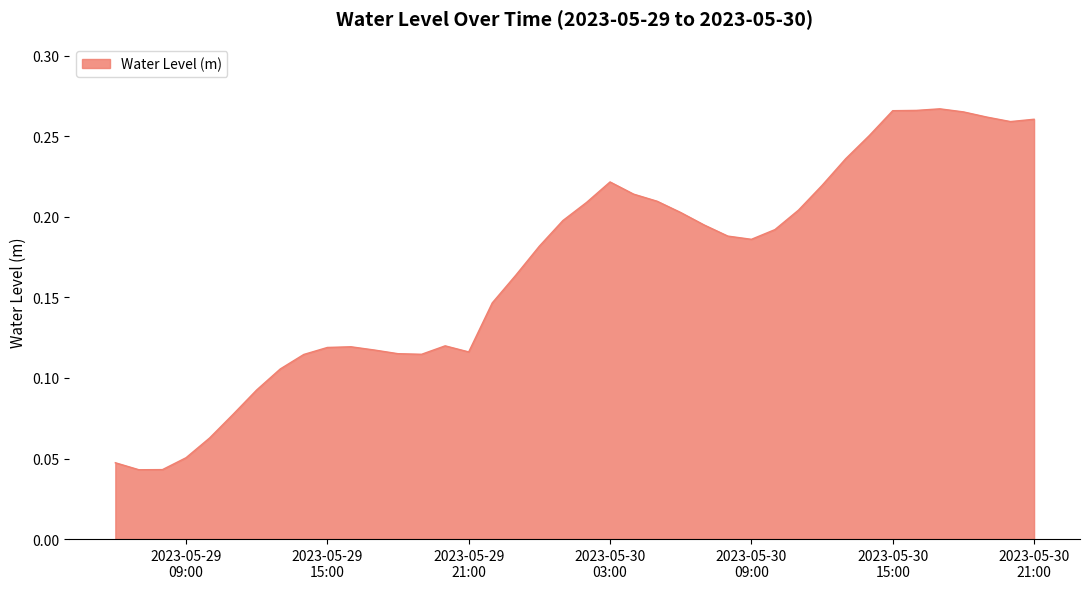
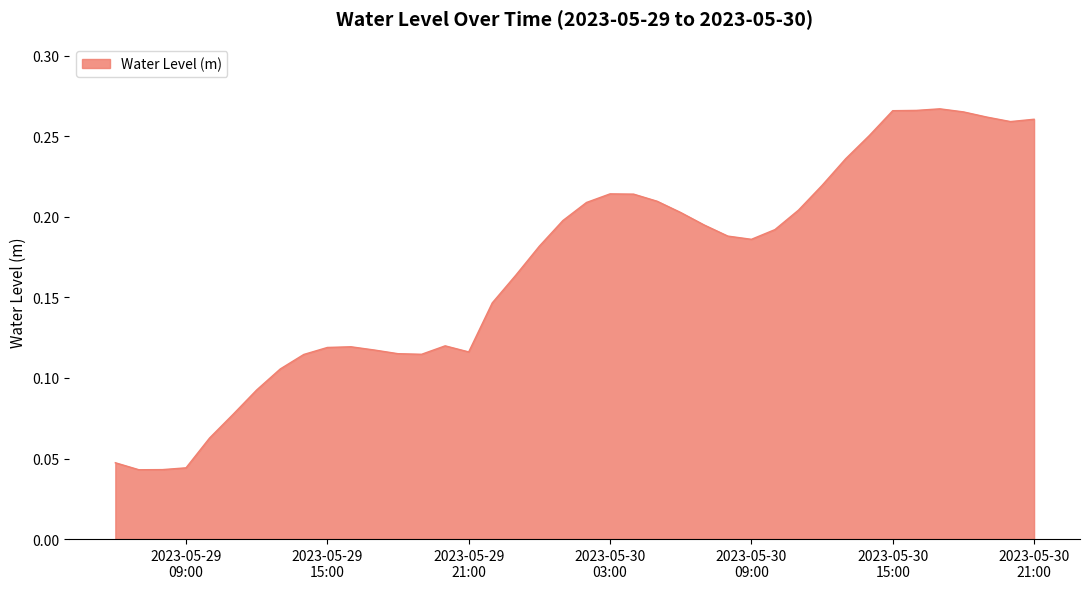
  {
-   "2023-05-29 09:00": 0.050,
+   "2023-05-29 09:00": 0.044,
    "2023-05-29 15:00": 0.119,
    "2023-05-29 21:00": 0.116,
-   "2023-05-30 03:00": 0.222,
+   "2023-05-30 03:00": 0.214,
    "2023-05-30 09:00": 0.186,
    "2023-05-30 15:00": 0.266,
    "2023-05-30 21:00": 0.261
  }
